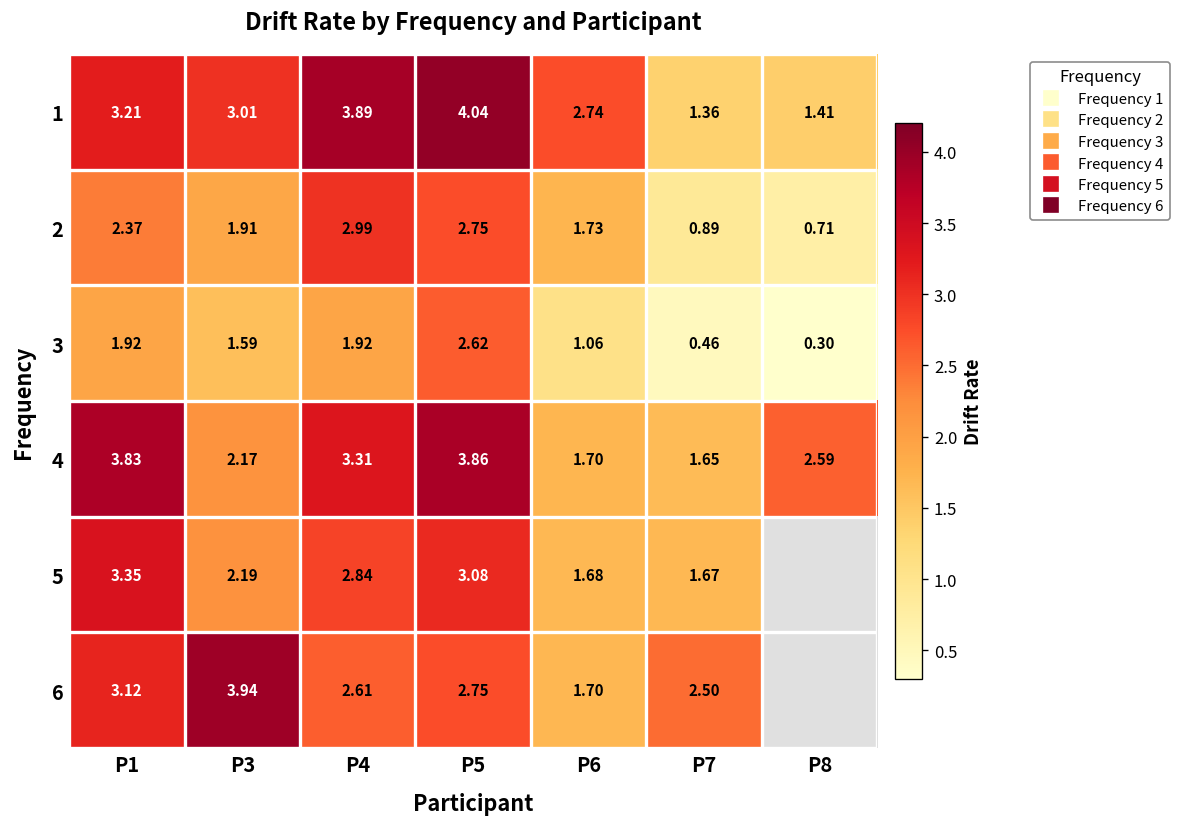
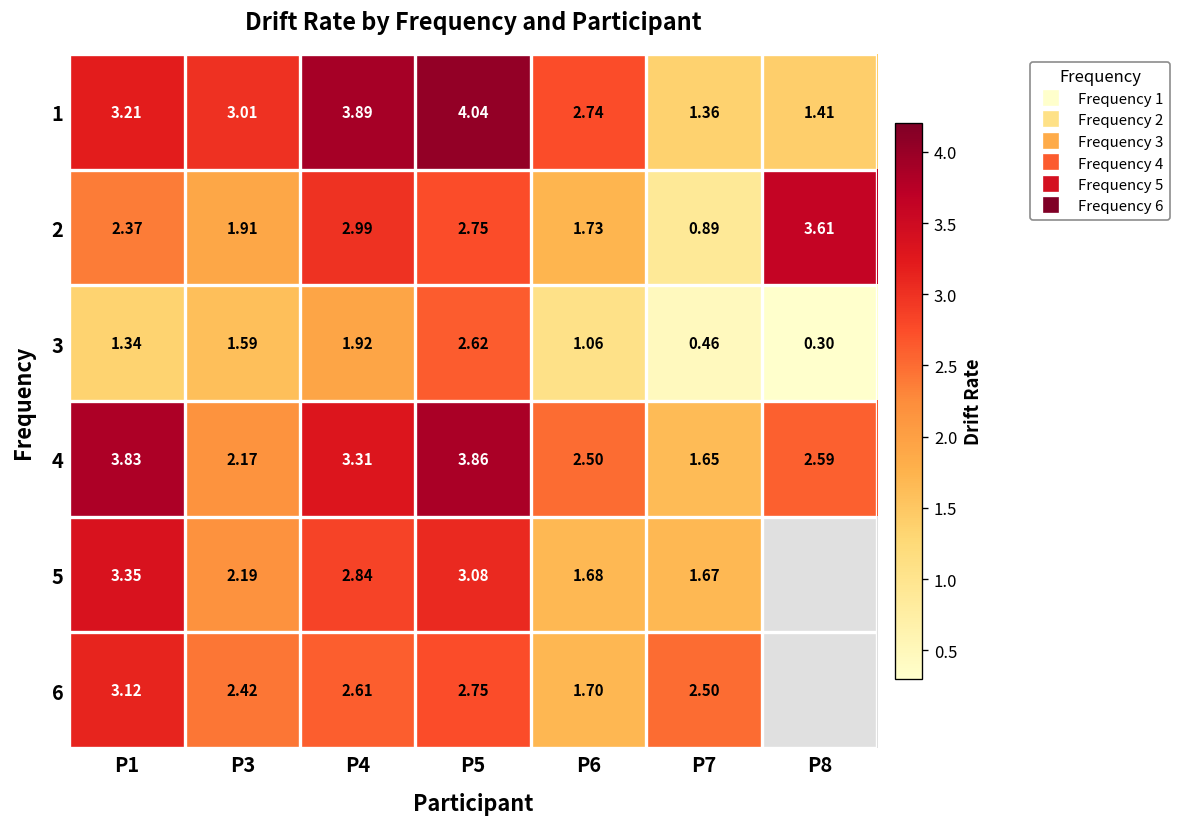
  {
    "1": {
      "P1": 3.21,
      "P3": 3.01,
      "P4": 3.89,
      "P5": 4.04,
      "P6": 2.74,
      "P7": 1.36,
      "P8": 1.41
    },
    "2": {
      "P1": 2.37,
      "P3": 1.91,
      "P4": 2.99,
      "P5": 2.75,
      "P6": 1.73,
      "P7": 0.89,
-     "P8": 0.71
+     "P8": 3.61
    },
    "3": {
-     "P1": 1.92,
+     "P1": 1.34,
      "P3": 1.59,
      "P4": 1.92,
      "P5": 2.62,
      "P6": 1.06,
      "P7": 0.46,
      "P8": 0.30
    },
    "4": {
      "P1": 3.83,
      "P3": 2.17,
      "P4": 3.31,
      "P5": 3.86,
-     "P6": 1.70,
+     "P6": 2.50,
      "P7": 1.65,
      "P8": 2.59
    },
    "5": {
      "P1": 3.35,
      "P3": 2.19,
      "P4": 2.84,
      "P5": 3.08,
      "P6": 1.68,
      "P7": 1.67
    },
    "6": {
      "P1": 3.12,
-     "P3": 3.94,
+     "P3": 2.42,
      "P4": 2.61,
      "P5": 2.75,
      "P6": 1.70,
      "P7": 2.50
    }
  }
